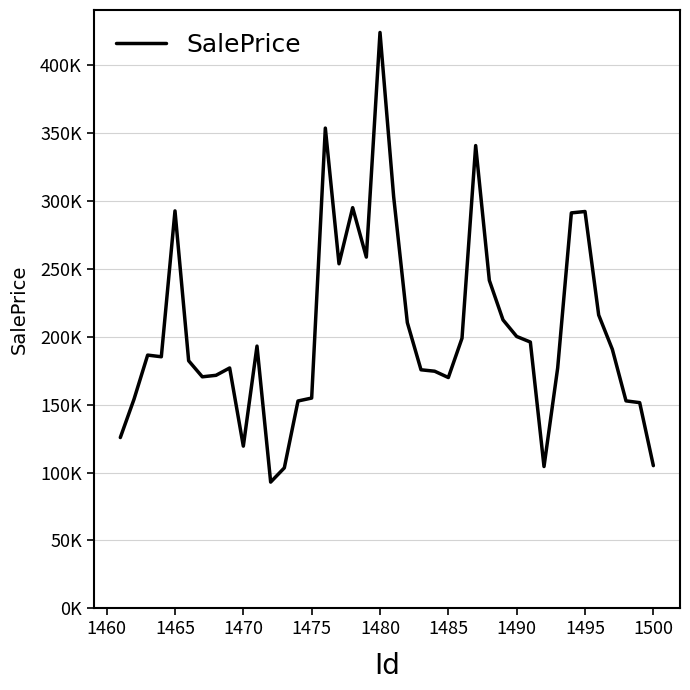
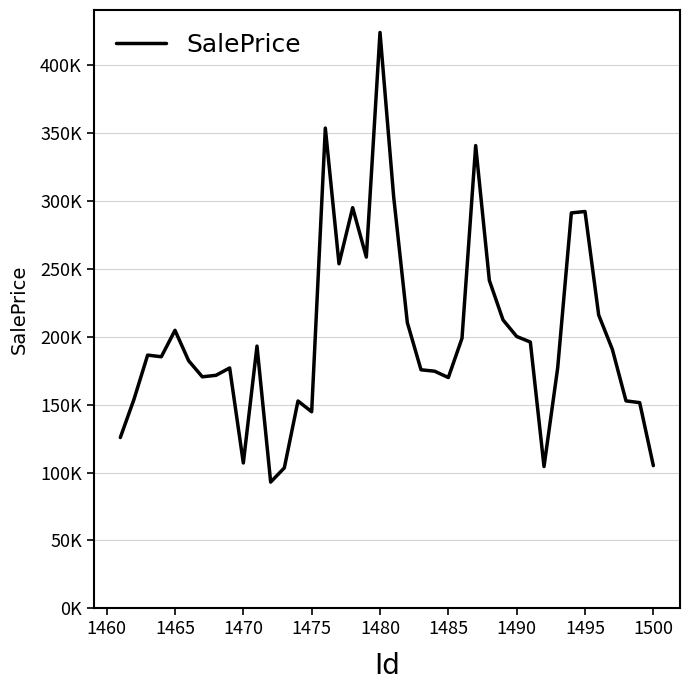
  {
-   "1465": 293000,
-   "1470": 119000,
-   "1475": 155000,
+   "1465": 205000,
+   "1470": 107000,
+   "1475": 145000,
    "1480": 424000,
    "1485": 170000,
    "1490": 200000,
    "1495": 292000,
    "1500": 105000
  }
